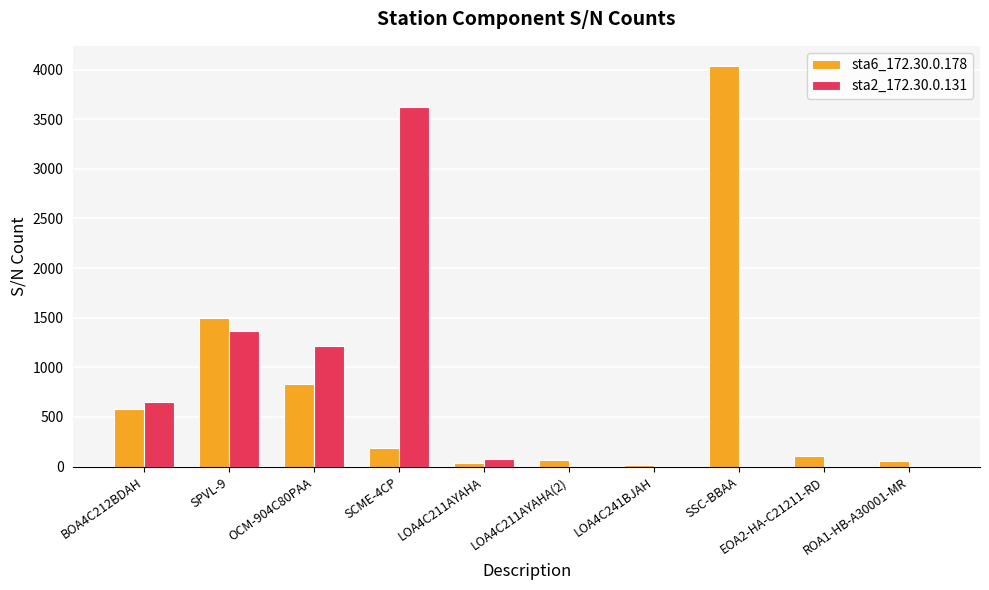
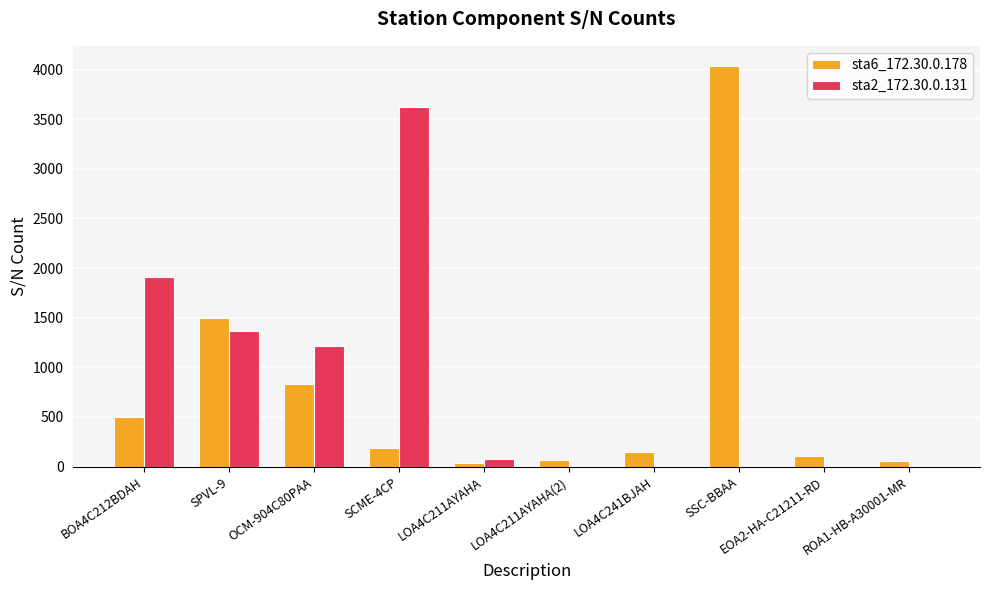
  {
    "sta6_172.30.0.178": {
-     "BOA4C212BDAH": 600,
+     "BOA4C212BDAH": 500,
      "SPVL-9": 1500,
      "OCM-904C80PAA": 800,
      "SCME-4CP": 200,
      "LOA4C211AYAHA": 0,
      "LOA4C211AYAHA(2)": 100,
-     "LOA4C241BJAH": 0,
+     "LOA4C241BJAH": 200,
      "SSC-BBAA": 4000,
      "EOA2-HA-C21211-RD": 100,
      "ROA1-HB-A30001-MR": 100
    },
    "sta2_172.30.0.131": {
-     "BOA4C212BDAH": 600,
+     "BOA4C212BDAH": 1900,
      "SPVL-9": 1400,
      "OCM-904C80PAA": 1200,
      "SCME-4CP": 3600,
      "LOA4C211AYAHA": 100,
      "LOA4C211AYAHA(2)": 0,
      "LOA4C241BJAH": 0,
      "SSC-BBAA": 0,
      "EOA2-HA-C21211-RD": 0,
      "ROA1-HB-A30001-MR": 0
    }
  }
